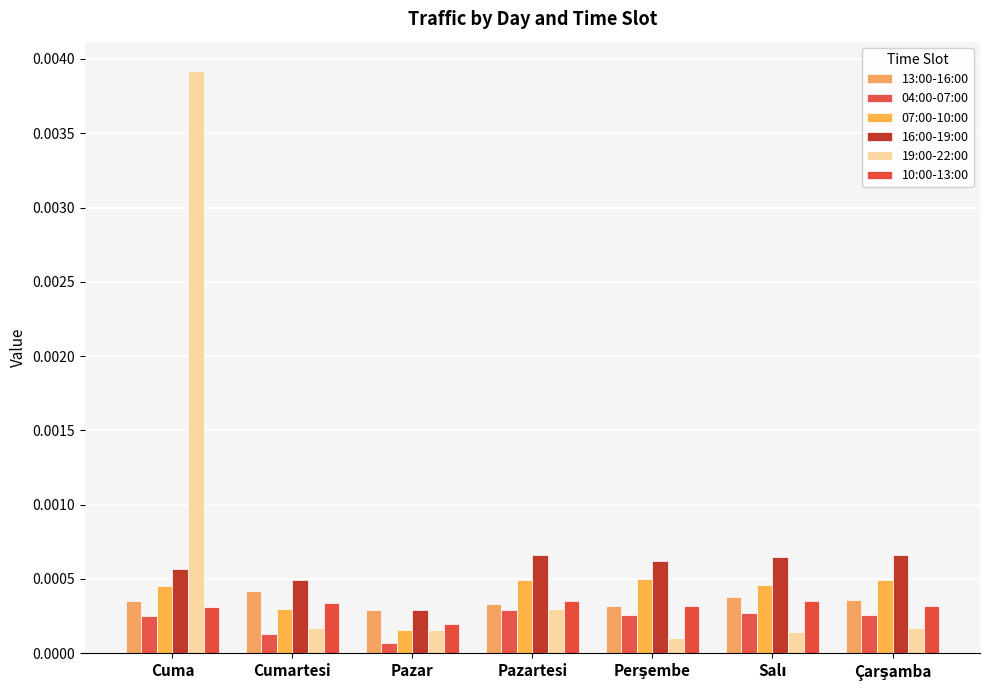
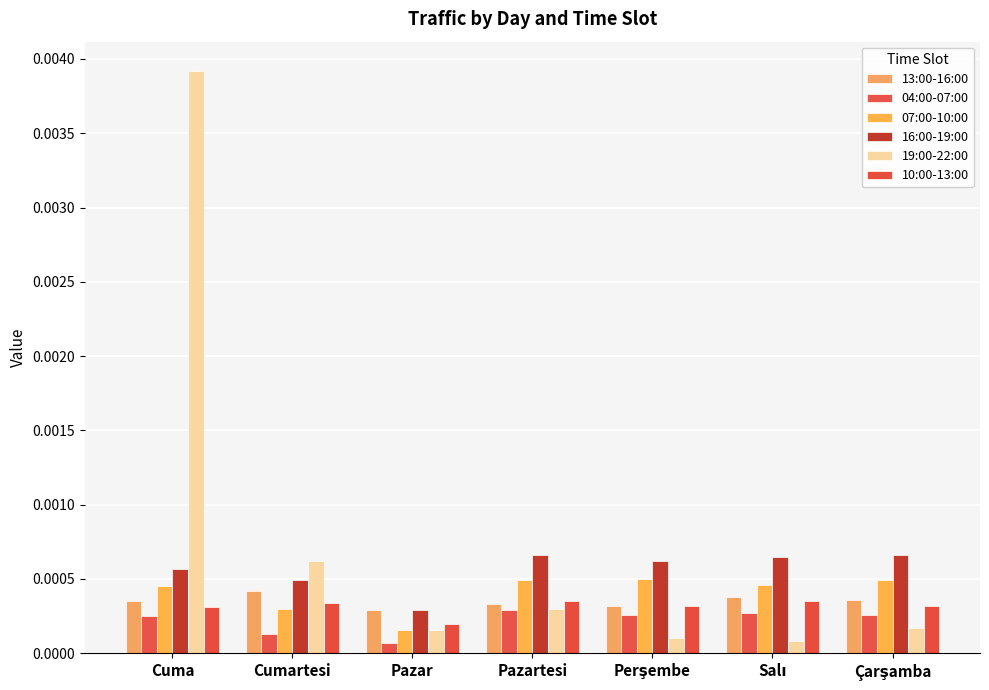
  {
    "19:00-22:00": {
      "Cuma": 0.00392,
-     "Cumartesi": 0.00017,
+     "Cumartesi": 0.00062,
      "Pazar": 0.00016,
      "Pazartesi": 0.00030,
      "Perşembe": 0.00010,
-     "Salı": 0.00014,
+     "Salı": 0.00008,
      "Çarşamba": 0.00017
    }
  }
